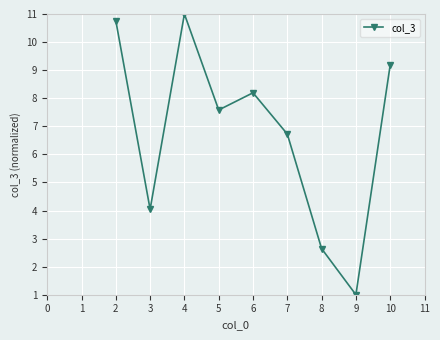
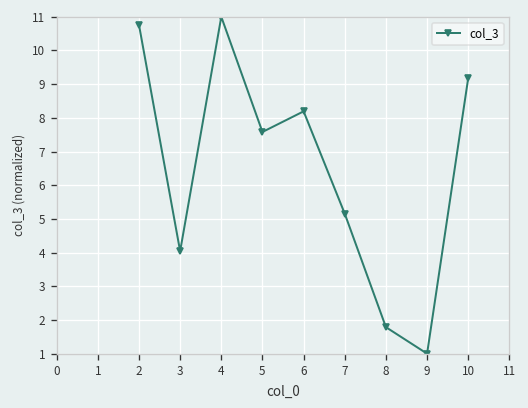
  {
    "2": 10.8,
    "3": 4.0,
    "4": 11.0,
    "5": 7.6,
    "6": 8.2,
-   "7": 6.7,
-   "8": 2.6,
+   "7": 5.2,
+   "8": 1.8,
    "9": 1.0,
    "10": 9.2
  }
